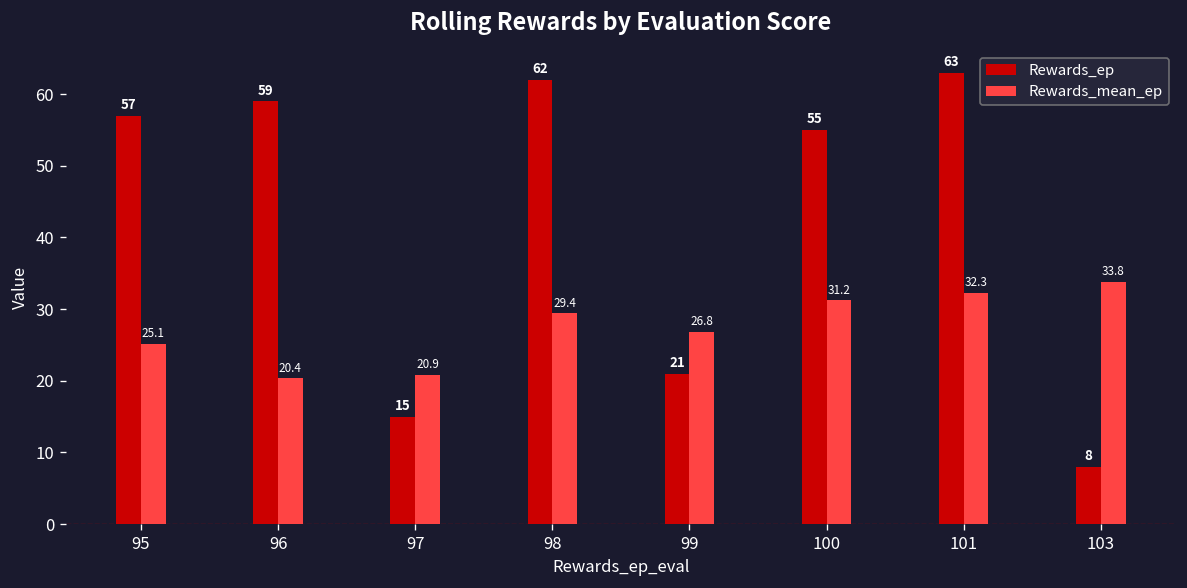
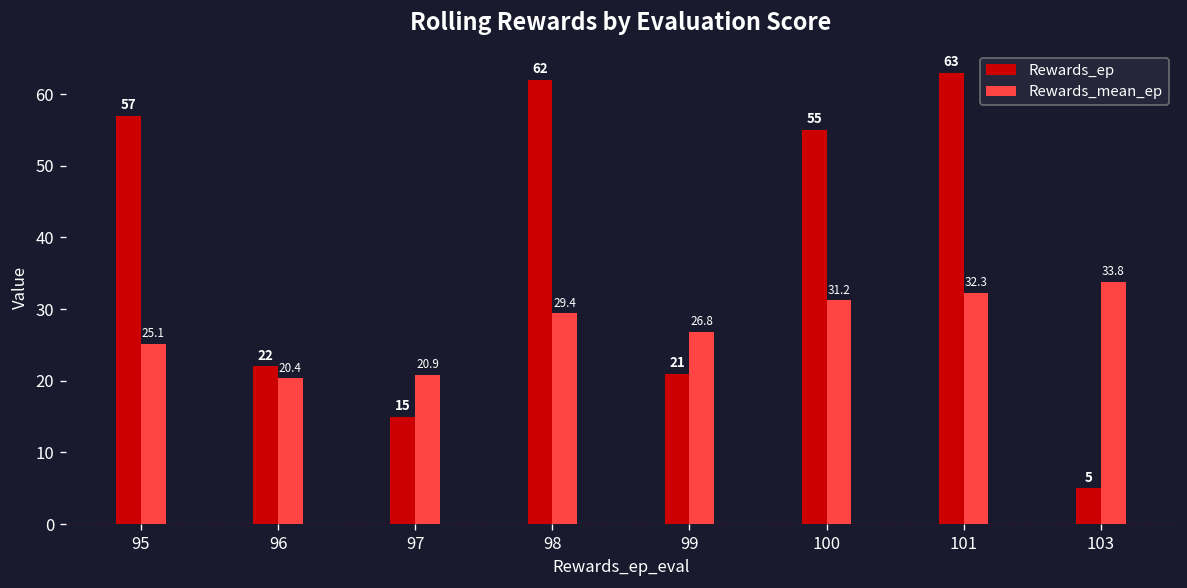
  {
    "Rewards_ep": {
      "95": 57,
-     "96": 59,
+     "96": 22,
      "97": 15,
      "98": 62,
      "99": 21,
      "100": 55,
      "101": 63,
-     "103": 8
+     "103": 5
    },
    "Rewards_mean_ep": {
      "95": 25.1,
      "96": 20.4,
      "97": 20.9,
      "98": 29.4,
      "99": 26.8,
      "100": 31.2,
      "101": 32.3,
      "103": 33.8
    }
  }
